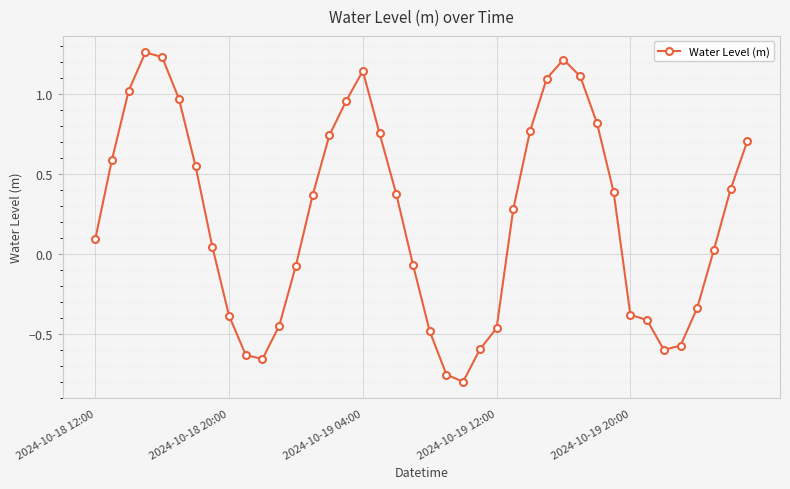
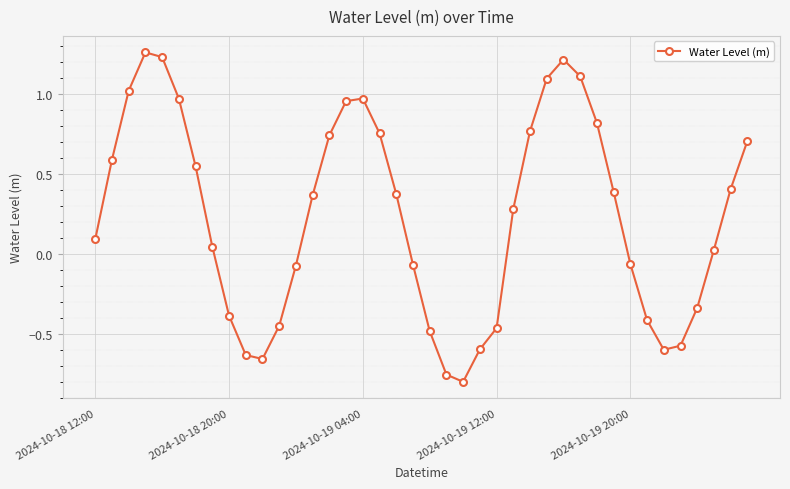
  {
    "2024-10-18 12:00": 0.09,
    "2024-10-18 20:00": -0.39,
-   "2024-10-19 04:00": 1.15,
+   "2024-10-19 04:00": 0.97,
    "2024-10-19 12:00": -0.46,
-   "2024-10-19 20:00": -0.38
+   "2024-10-19 20:00": -0.06
  }
